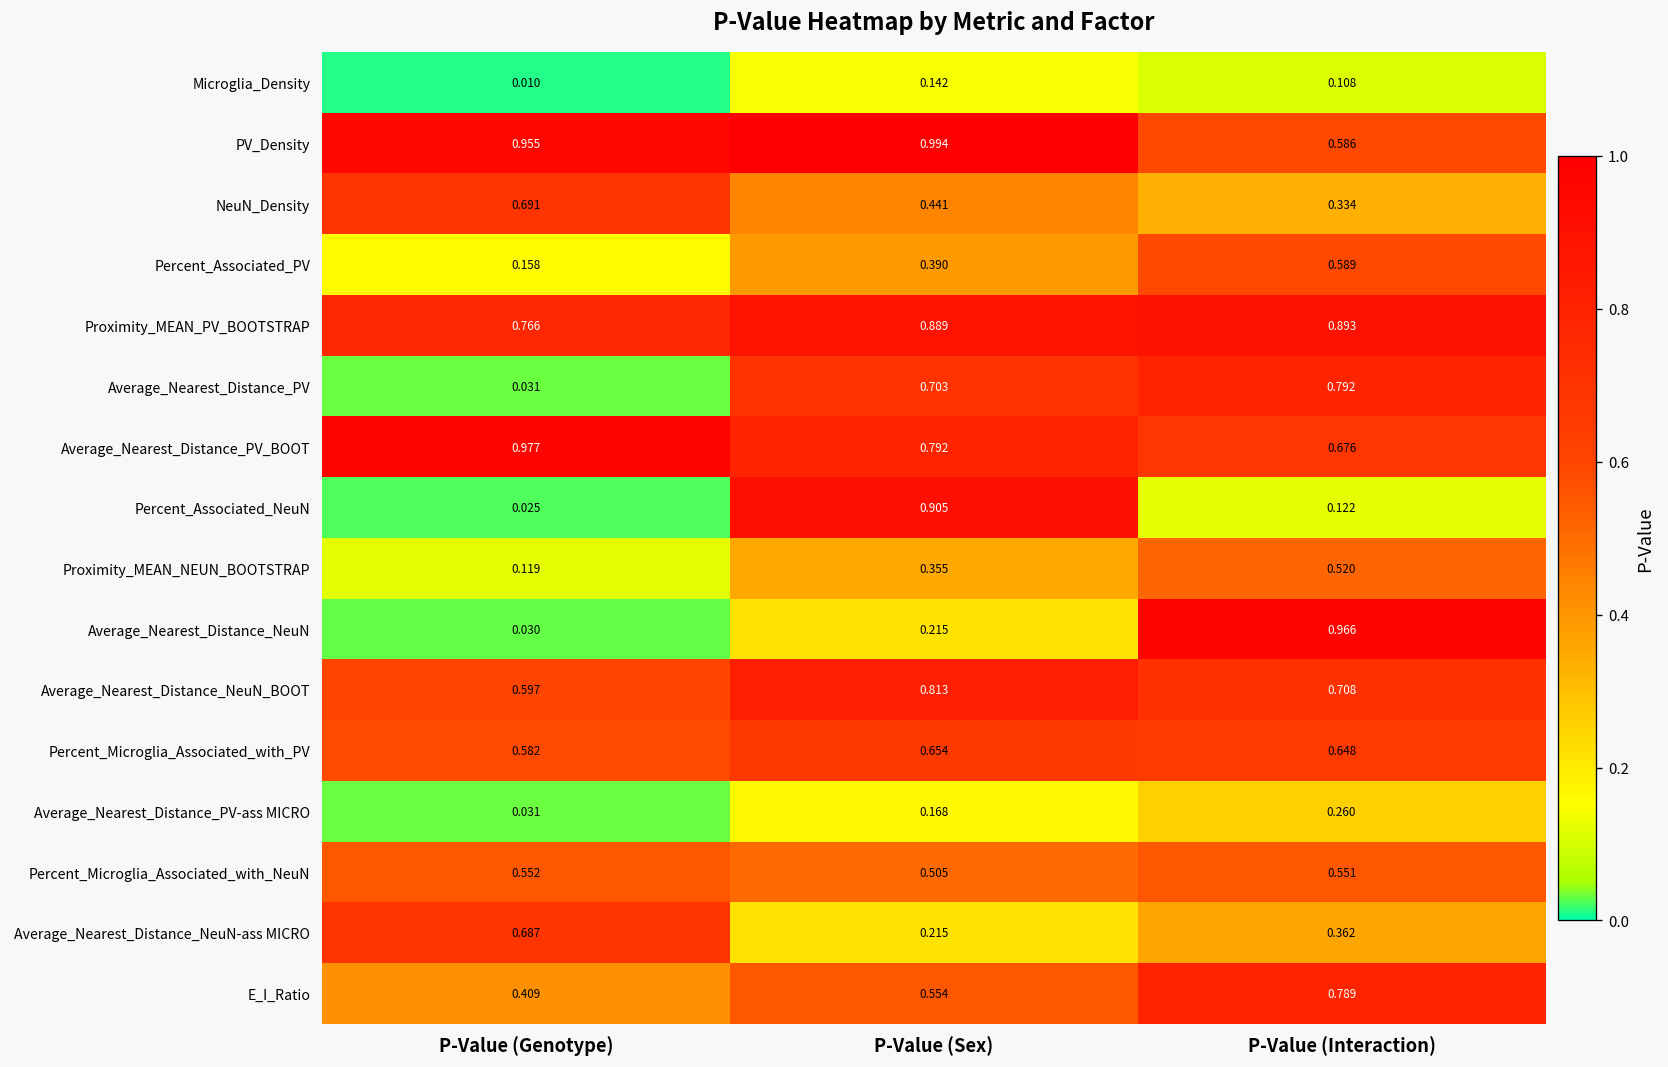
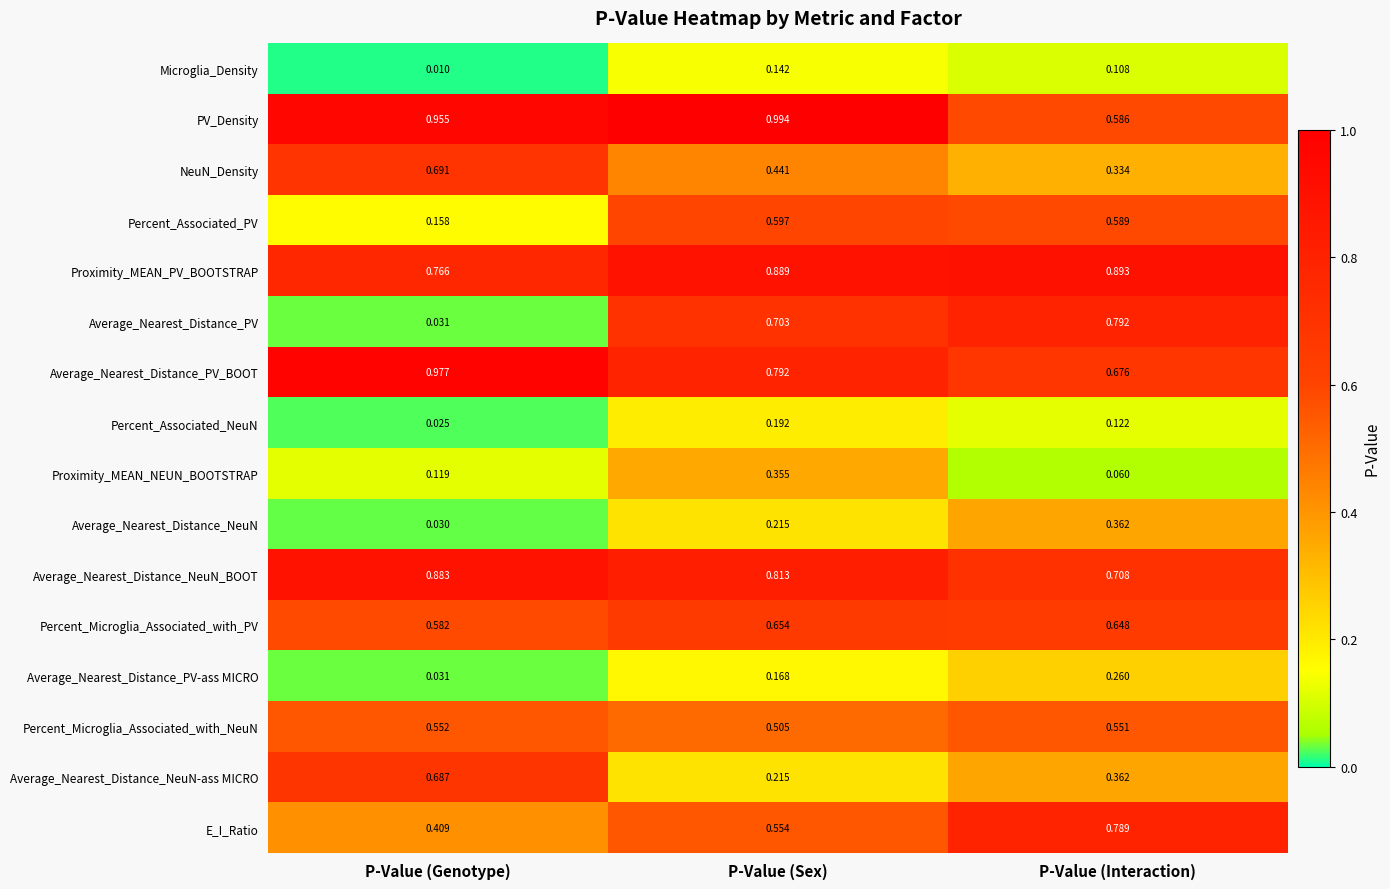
  {
    "Microglia_Density": {
      "P-Value (Genotype)": 0.010,
      "P-Value (Sex)": 0.142,
      "P-Value (Interaction)": 0.108
    },
    "PV_Density": {
      "P-Value (Genotype)": 0.955,
      "P-Value (Sex)": 0.994,
      "P-Value (Interaction)": 0.586
    },
    "NeuN_Density": {
      "P-Value (Genotype)": 0.691,
      "P-Value (Sex)": 0.441,
      "P-Value (Interaction)": 0.334
    },
    "Percent_Associated_PV": {
      "P-Value (Genotype)": 0.158,
-     "P-Value (Sex)": 0.390,
+     "P-Value (Sex)": 0.597,
      "P-Value (Interaction)": 0.589
    },
    "Proximity_MEAN_PV_BOOTSTRAP": {
      "P-Value (Genotype)": 0.766,
      "P-Value (Sex)": 0.889,
      "P-Value (Interaction)": 0.893
    },
    "Average_Nearest_Distance_PV": {
      "P-Value (Genotype)": 0.031,
      "P-Value (Sex)": 0.703,
      "P-Value (Interaction)": 0.792
    },
    "Average_Nearest_Distance_PV_BOOT": {
      "P-Value (Genotype)": 0.977,
      "P-Value (Sex)": 0.792,
      "P-Value (Interaction)": 0.676
    },
    "Percent_Associated_NeuN": {
      "P-Value (Genotype)": 0.025,
-     "P-Value (Sex)": 0.905,
+     "P-Value (Sex)": 0.192,
      "P-Value (Interaction)": 0.122
    },
    "Proximity_MEAN_NEUN_BOOTSTRAP": {
      "P-Value (Genotype)": 0.119,
      "P-Value (Sex)": 0.355,
-     "P-Value (Interaction)": 0.520
+     "P-Value (Interaction)": 0.060
    },
    "Average_Nearest_Distance_NeuN": {
      "P-Value (Genotype)": 0.030,
      "P-Value (Sex)": 0.215,
-     "P-Value (Interaction)": 0.966
+     "P-Value (Interaction)": 0.362
    },
    "Average_Nearest_Distance_NeuN_BOOT": {
-     "P-Value (Genotype)": 0.597,
+     "P-Value (Genotype)": 0.883,
      "P-Value (Sex)": 0.813,
      "P-Value (Interaction)": 0.708
    },
    "Percent_Microglia_Associated_with_PV": {
      "P-Value (Genotype)": 0.582,
      "P-Value (Sex)": 0.654,
      "P-Value (Interaction)": 0.648
    },
    "Average_Nearest_Distance_PV-ass MICRO": {
      "P-Value (Genotype)": 0.031,
      "P-Value (Sex)": 0.168,
      "P-Value (Interaction)": 0.260
    },
    "Percent_Microglia_Associated_with_NeuN": {
      "P-Value (Genotype)": 0.552,
      "P-Value (Sex)": 0.505,
      "P-Value (Interaction)": 0.551
    },
    "Average_Nearest_Distance_NeuN-ass MICRO": {
      "P-Value (Genotype)": 0.687,
      "P-Value (Sex)": 0.215,
      "P-Value (Interaction)": 0.362
    },
    "E_I_Ratio": {
      "P-Value (Genotype)": 0.409,
      "P-Value (Sex)": 0.554,
      "P-Value (Interaction)": 0.789
    }
  }
